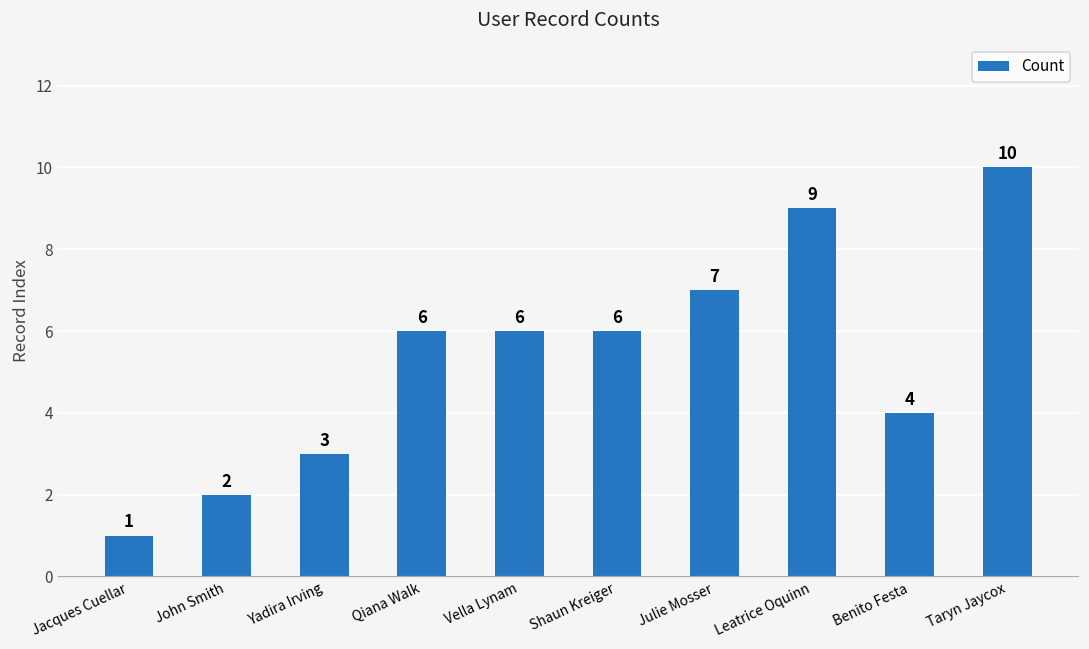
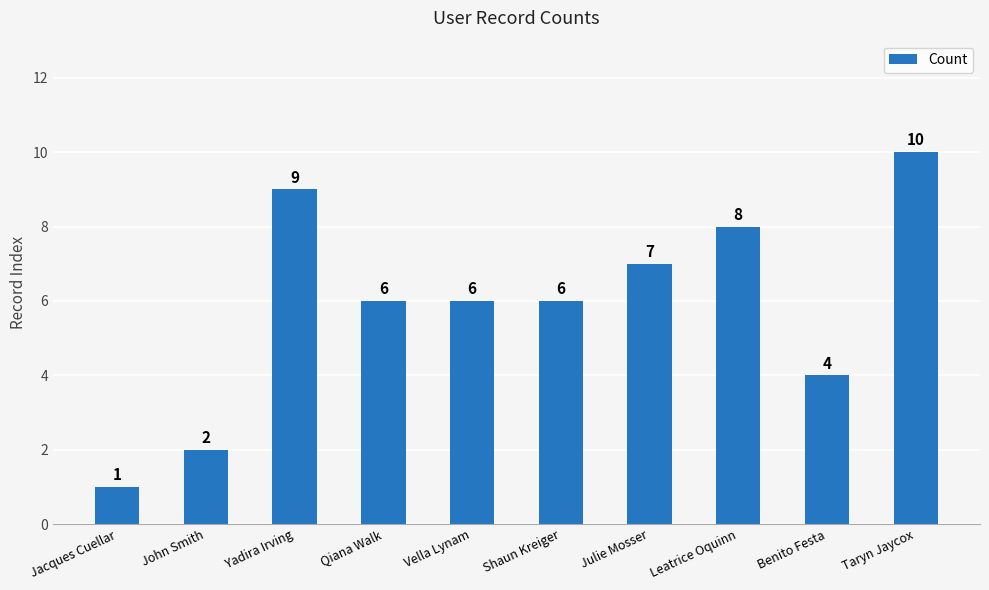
  {
    "Jacques Cuellar": 1,
    "John Smith": 2,
-   "Yadira Irving": 3,
+   "Yadira Irving": 9,
    "Qiana Walk": 6,
    "Vella Lynam": 6,
    "Shaun Kreiger": 6,
    "Julie Mosser": 7,
-   "Leatrice Oquinn": 9,
+   "Leatrice Oquinn": 8,
    "Benito Festa": 4,
    "Taryn Jaycox": 10
  }
